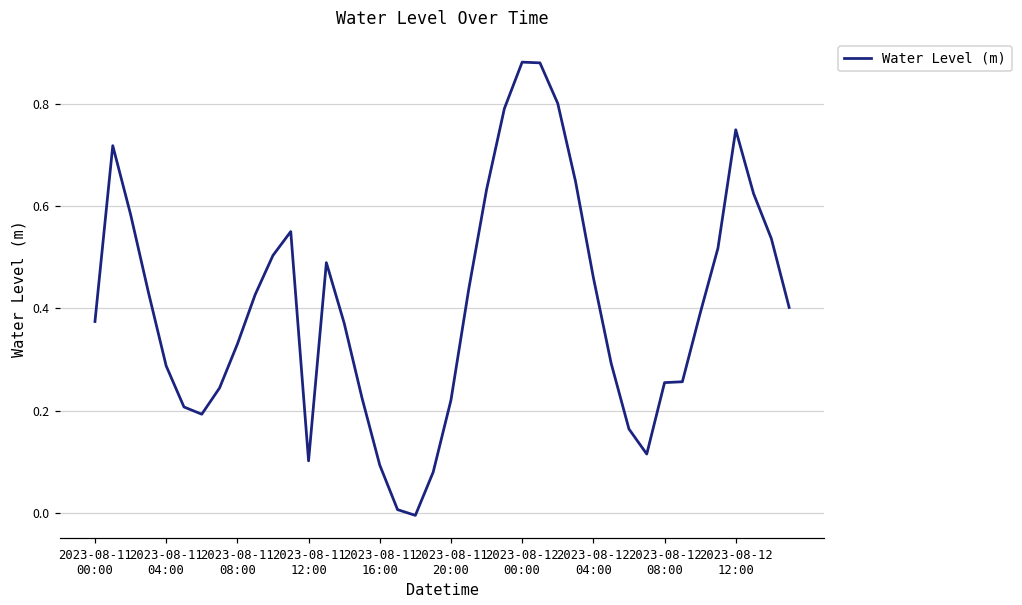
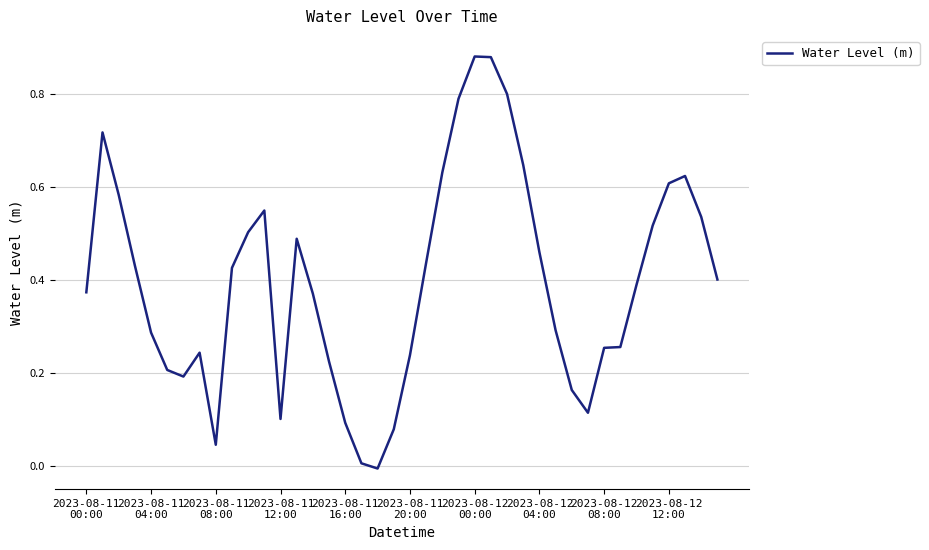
  {
    "2023-08-11 00:00": 0.37,
    "2023-08-11 04:00": 0.29,
-   "2023-08-11 08:00": 0.33,
+   "2023-08-11 08:00": 0.05,
    "2023-08-11 12:00": 0.10,
    "2023-08-11 16:00": 0.09,
-   "2023-08-11 20:00": 0.22,
+   "2023-08-11 20:00": 0.24,
    "2023-08-12 00:00": 0.88,
    "2023-08-12 04:00": 0.46,
    "2023-08-12 08:00": 0.25,
-   "2023-08-12 12:00": 0.75
+   "2023-08-12 12:00": 0.61
  }
